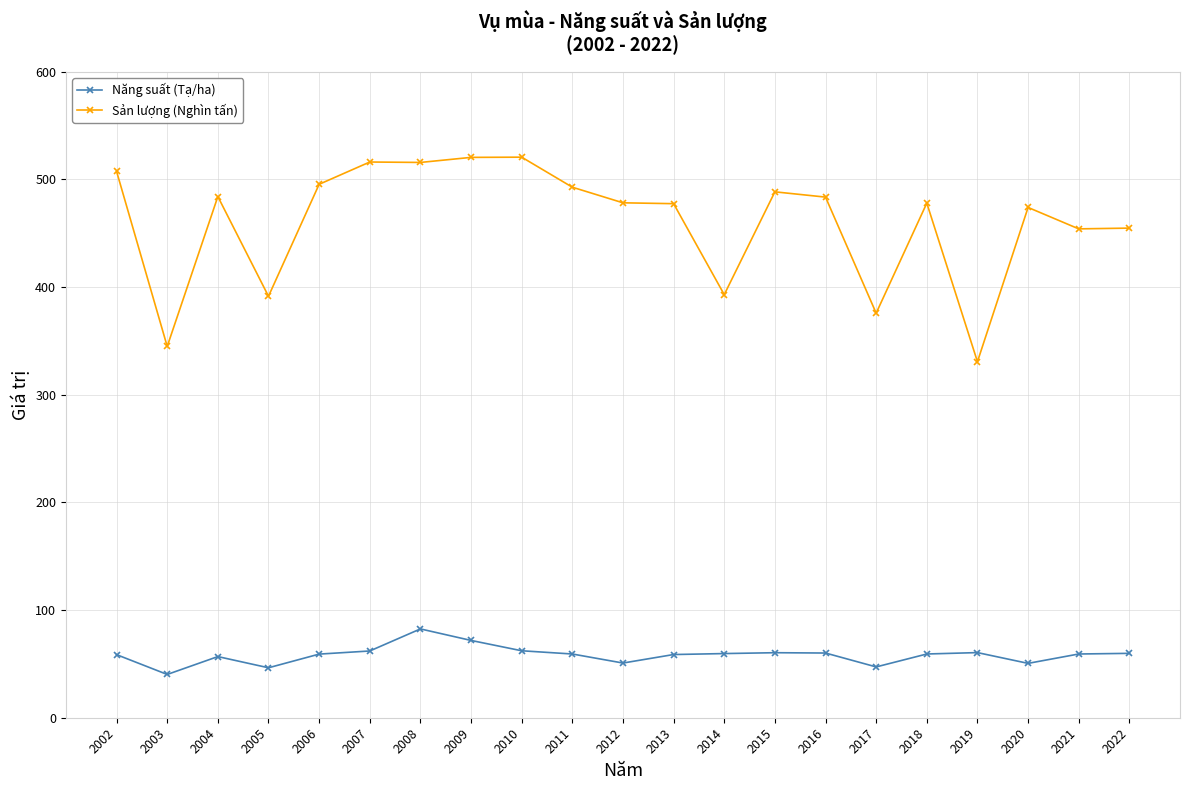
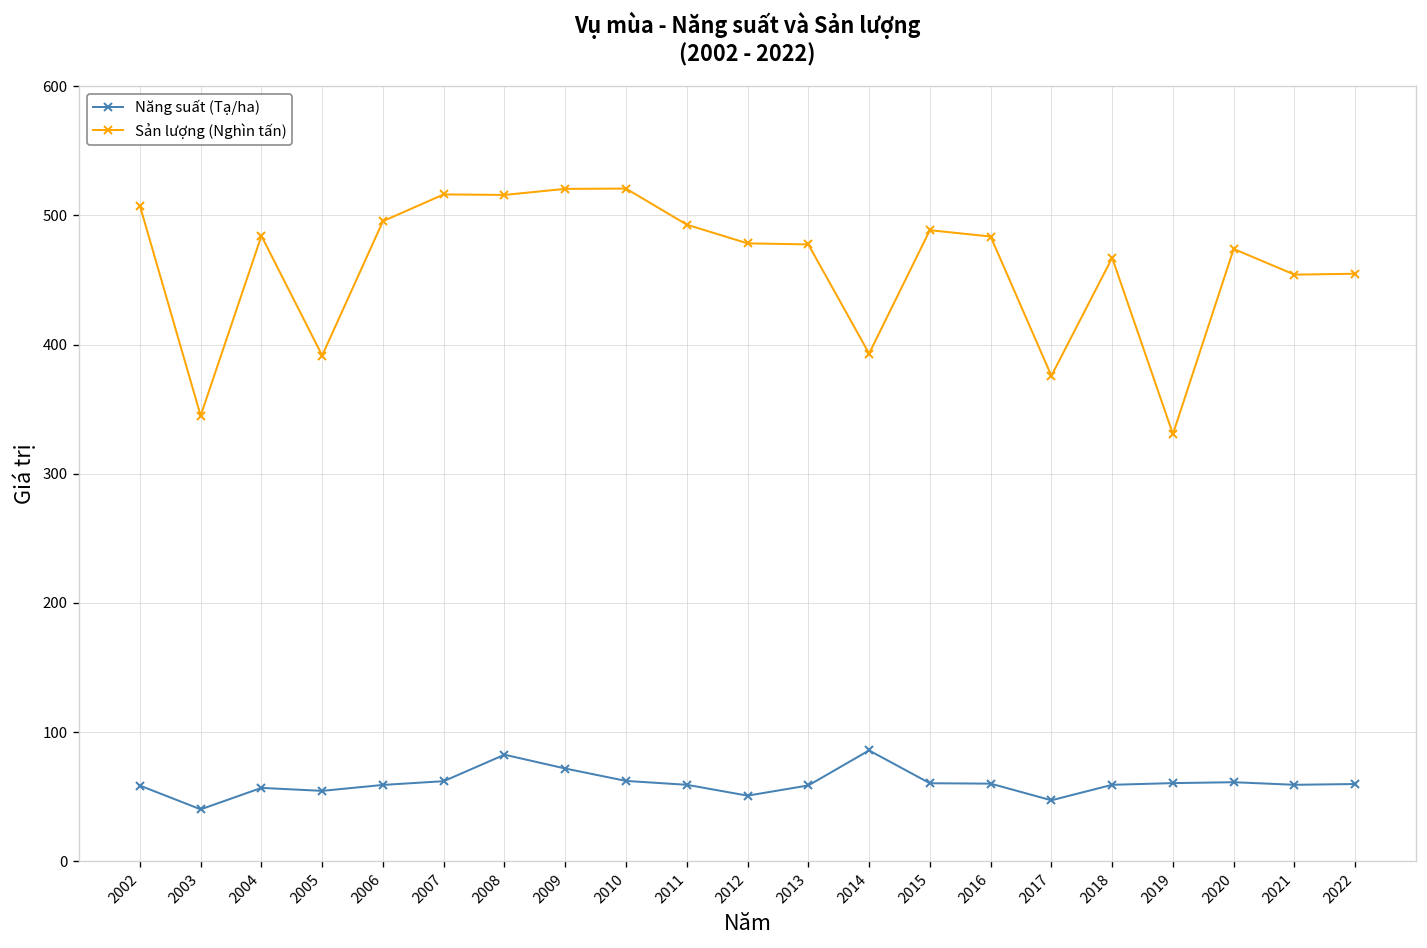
  {
    "Năng suất (Tạ/ha)": {
      "2002": 59,
      "2003": 40,
      "2004": 57,
-     "2005": 46,
+     "2005": 55,
      "2006": 59,
      "2007": 62,
      "2008": 83,
      "2009": 72,
      "2010": 62,
      "2011": 59,
      "2012": 51,
      "2013": 59,
-     "2014": 60,
+     "2014": 86,
      "2015": 60,
      "2016": 60,
      "2017": 47,
      "2018": 59,
      "2019": 61,
-     "2020": 51,
+     "2020": 61,
      "2021": 59,
      "2022": 60
    },
    "Sản lượng (Nghìn tấn)": {
      "2002": 508,
      "2003": 345,
      "2004": 484,
      "2005": 392,
      "2006": 496,
      "2007": 516,
      "2008": 516,
      "2009": 521,
      "2010": 521,
      "2011": 493,
      "2012": 478,
      "2013": 478,
      "2014": 393,
      "2015": 489,
      "2016": 484,
      "2017": 376,
-     "2018": 478,
+     "2018": 467,
      "2019": 331,
      "2020": 474,
      "2021": 454,
      "2022": 455
    }
  }
